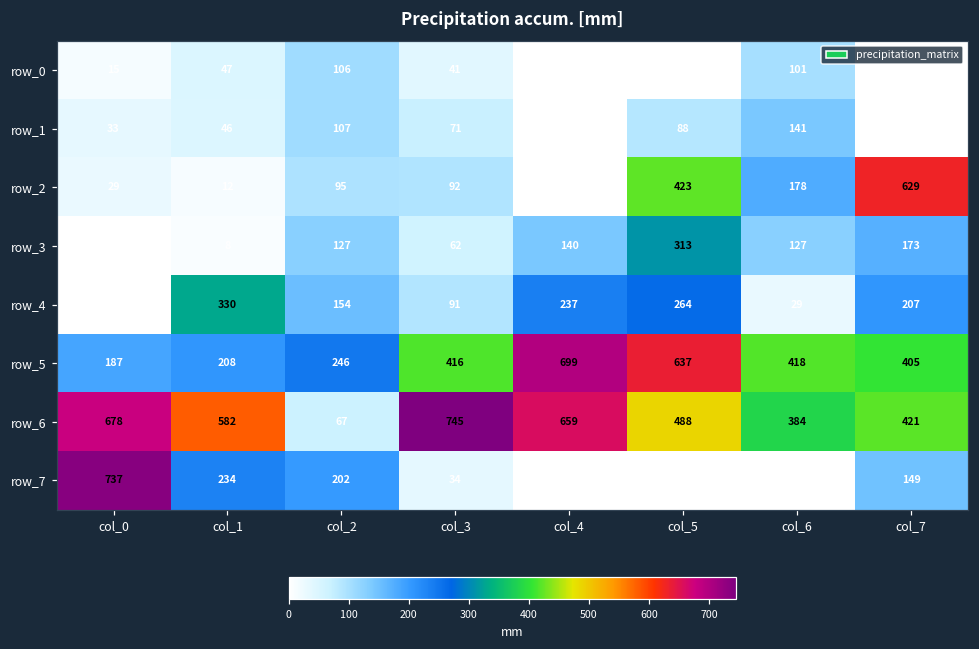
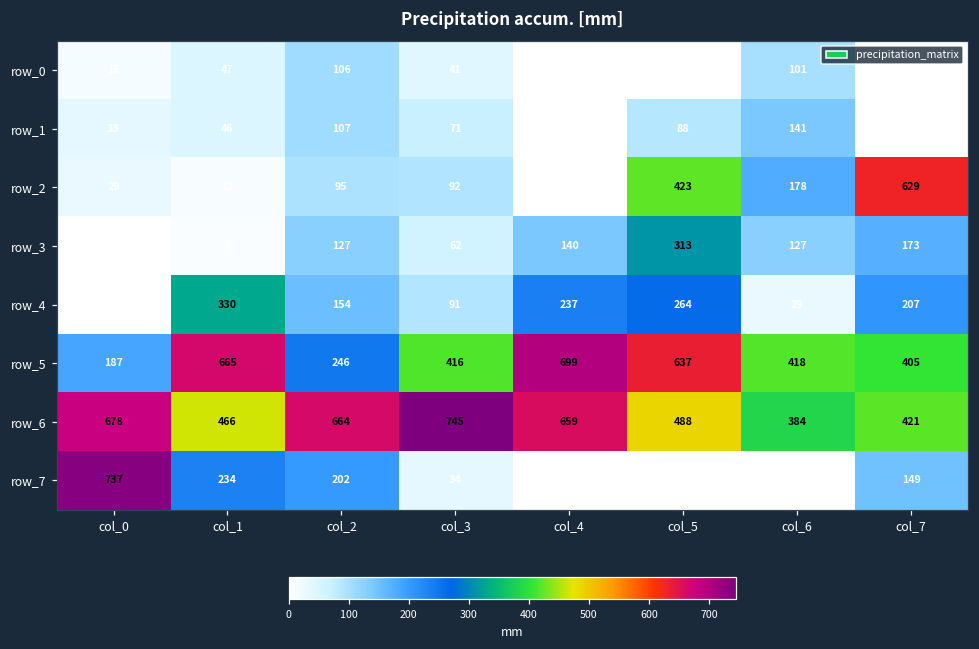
  {
    "row_0": {
      "col_2": 106,
      "col_6": 101
    },
    "row_1": {
      "col_2": 107,
      "col_3": 71,
      "col_5": 88,
      "col_6": 141
    },
    "row_2": {
      "col_2": 95,
      "col_3": 92,
      "col_5": 423,
      "col_6": 178,
      "col_7": 629
    },
    "row_3": {
      "col_2": 127,
      "col_4": 140,
      "col_5": 313,
      "col_6": 127,
      "col_7": 173
    },
    "row_4": {
      "col_1": 330,
      "col_2": 154,
      "col_3": 91,
      "col_4": 237,
      "col_5": 264,
      "col_7": 207
    },
    "row_5": {
      "col_0": 187,
-     "col_1": 208,
+     "col_1": 665,
      "col_2": 246,
      "col_3": 416,
      "col_4": 699,
      "col_5": 637,
      "col_6": 418,
      "col_7": 405
    },
    "row_6": {
      "col_0": 678,
-     "col_1": 582,
-     "col_2": 67,
+     "col_1": 466,
+     "col_2": 664,
      "col_3": 745,
      "col_4": 659,
      "col_5": 488,
      "col_6": 384,
      "col_7": 421
    },
    "row_7": {
      "col_0": 737,
      "col_1": 234,
      "col_2": 202,
      "col_7": 149
    }
  }
